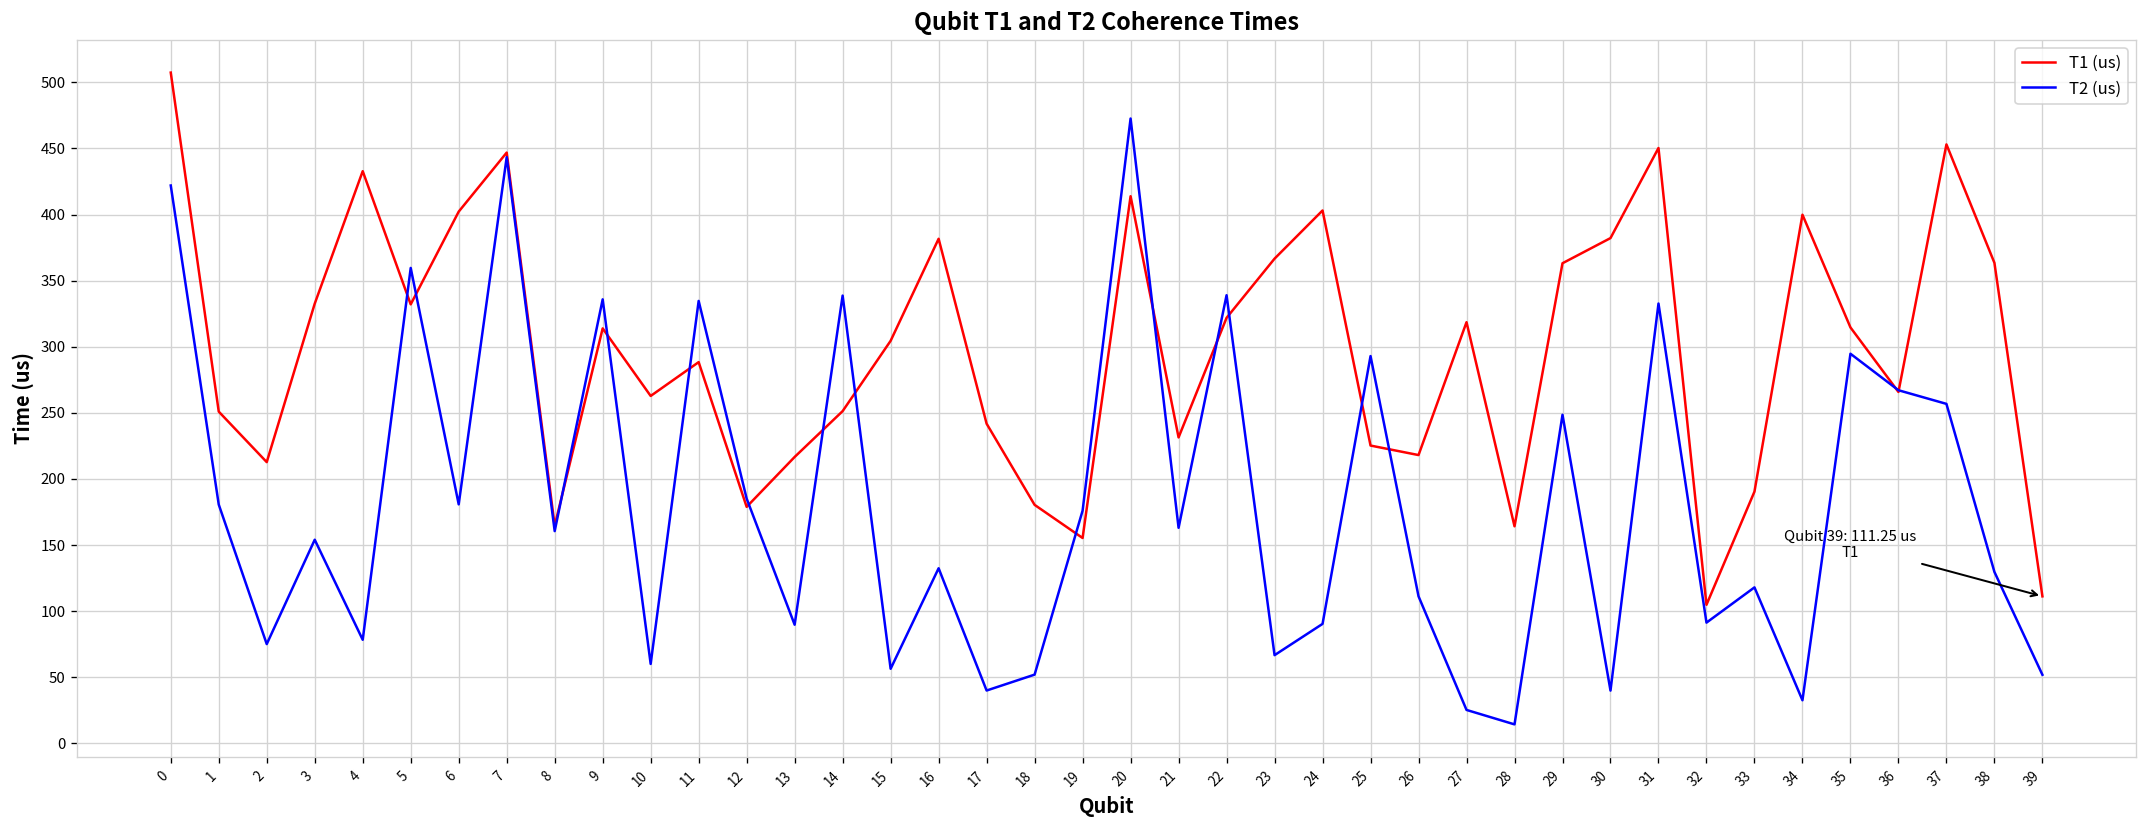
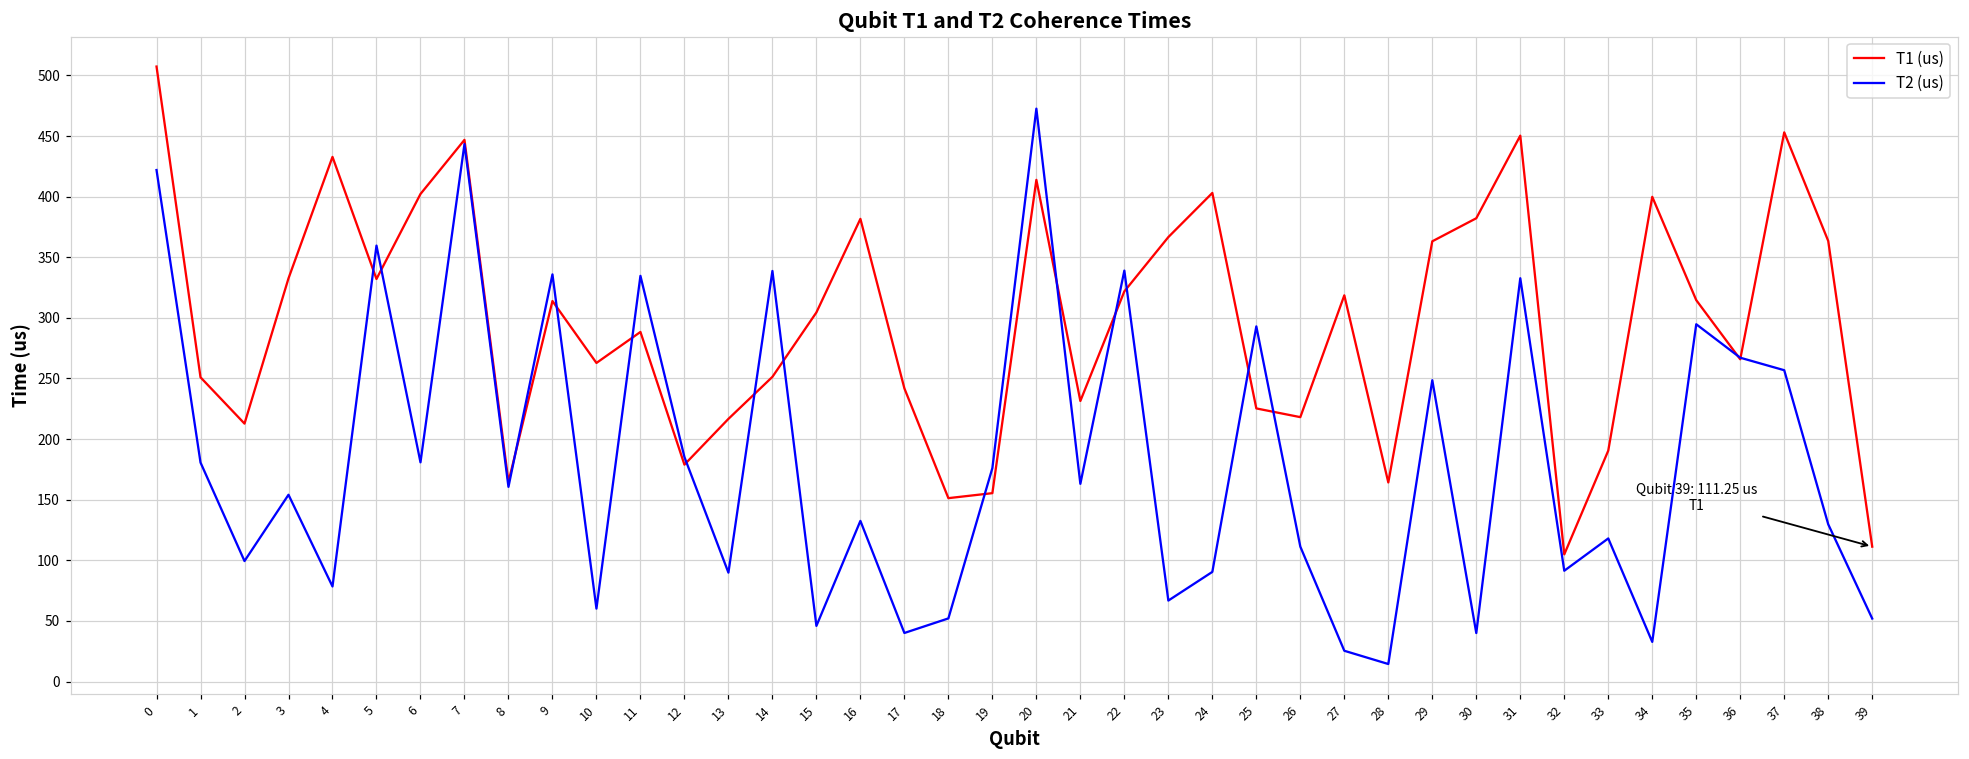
  {
    "T1 (us)": {
      "0": 507,
      "1": 251,
      "2": 213,
      "3": 333,
      "4": 433,
      "5": 332,
      "6": 402,
      "7": 447,
      "8": 165,
      "9": 314,
      "10": 263,
      "11": 288,
      "12": 179,
      "13": 217,
      "14": 251,
      "15": 304,
      "16": 382,
      "17": 242,
-     "18": 180,
+     "18": 151,
      "19": 155,
      "20": 414,
      "21": 231,
      "22": 322,
      "23": 367,
      "24": 403,
      "25": 225,
      "26": 218,
      "27": 319,
      "28": 164,
      "29": 363,
      "30": 382,
      "31": 450,
      "32": 105,
      "33": 190,
      "34": 400,
      "35": 315,
      "37": 453,
      "38": 363,
      "39": 111
    },
    "T2 (us)": {
      "0": 422,
      "1": 181,
-     "2": 75,
+     "2": 99,
      "3": 154,
      "4": 78,
      "5": 360,
      "6": 181,
      "7": 443,
      "8": 161,
      "9": 336,
      "10": 60,
      "11": 335,
      "12": 185,
      "13": 90,
      "14": 339,
-     "15": 56,
+     "15": 46,
      "16": 133,
      "17": 40,
      "18": 52,
      "19": 176,
      "20": 473,
      "21": 163,
      "22": 339,
      "23": 67,
      "24": 90,
      "25": 293,
      "26": 111,
      "27": 25,
      "28": 14,
      "29": 249,
      "30": 40,
      "31": 333,
      "32": 91,
      "33": 118,
      "34": 33,
      "35": 295,
      "37": 257,
      "39": 52
    }
  }
